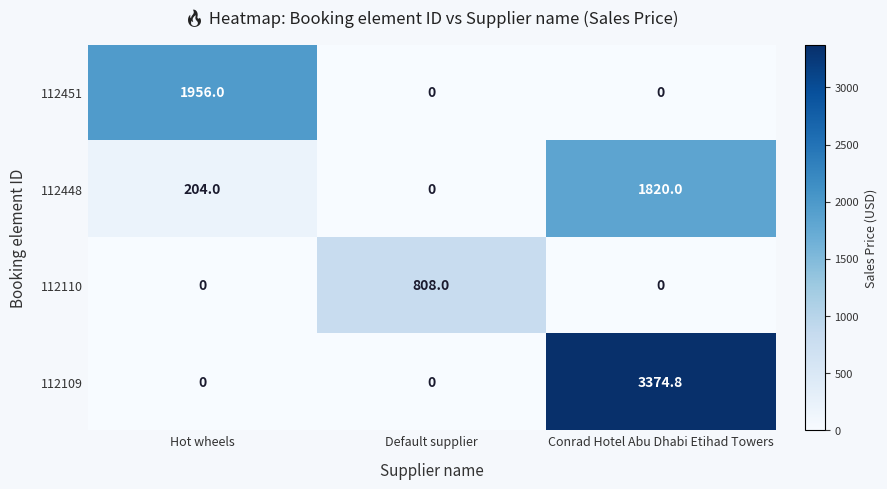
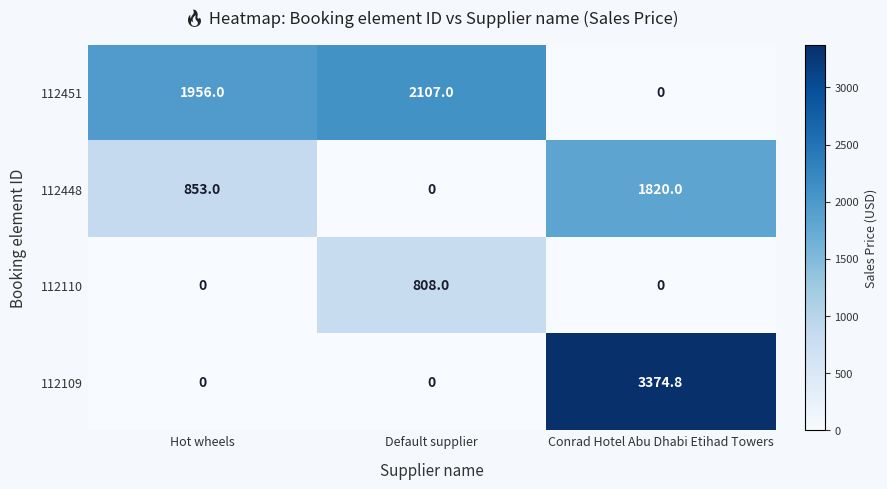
  {
    "112451": {
      "Hot wheels": 1956.0,
-     "Default supplier": 0,
+     "Default supplier": 2107.0,
      "Conrad Hotel Abu Dhabi Etihad Towers": 0
    },
    "112448": {
-     "Hot wheels": 204.0,
+     "Hot wheels": 853.0,
      "Default supplier": 0,
      "Conrad Hotel Abu Dhabi Etihad Towers": 1820.0
    },
    "112110": {
      "Hot wheels": 0,
      "Default supplier": 808.0,
      "Conrad Hotel Abu Dhabi Etihad Towers": 0
    },
    "112109": {
      "Hot wheels": 0,
      "Default supplier": 0,
      "Conrad Hotel Abu Dhabi Etihad Towers": 3374.8
    }
  }
